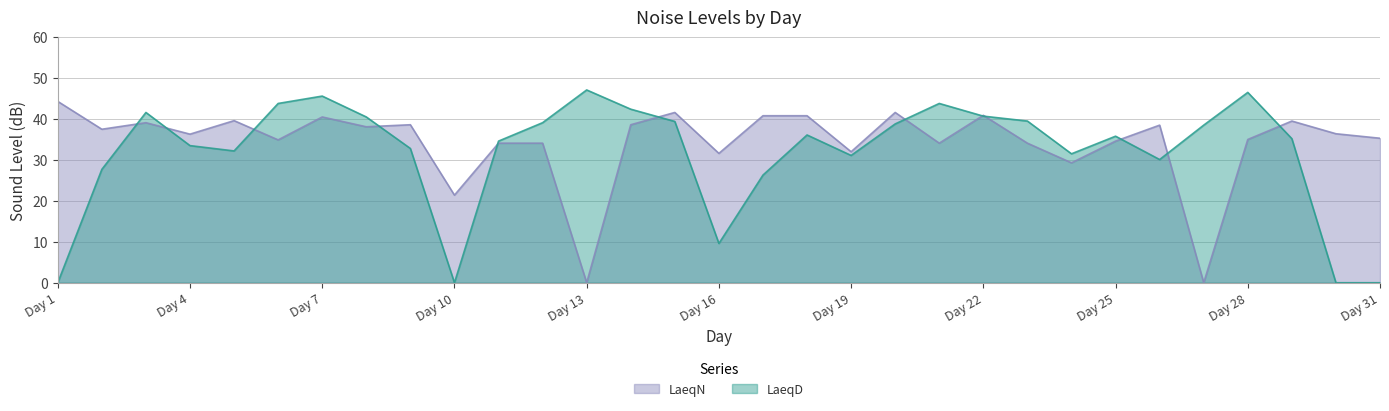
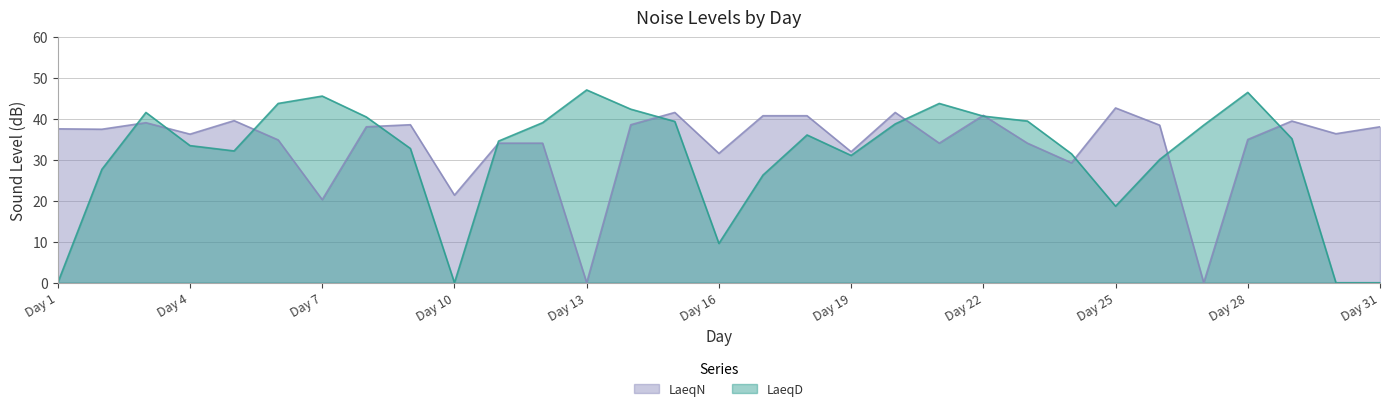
  {
    "LaeqN": {
-     "Day 1": 44,
+     "Day 1": 38,
      "Day 4": 36,
-     "Day 7": 41,
+     "Day 7": 20,
      "Day 10": 21,
      "Day 13": 0,
      "Day 16": 32,
      "Day 19": 32,
-     "Day 25": 35,
+     "Day 25": 43,
      "Day 28": 35,
-     "Day 31": 35
+     "Day 31": 38
    },
    "LaeqD": {
      "Day 1": 0,
      "Day 4": 34,
      "Day 7": 46,
      "Day 10": 0,
      "Day 13": 47,
      "Day 16": 10,
      "Day 19": 31,
-     "Day 25": 36,
+     "Day 25": 19,
      "Day 28": 47,
      "Day 31": 0
    }
  }
